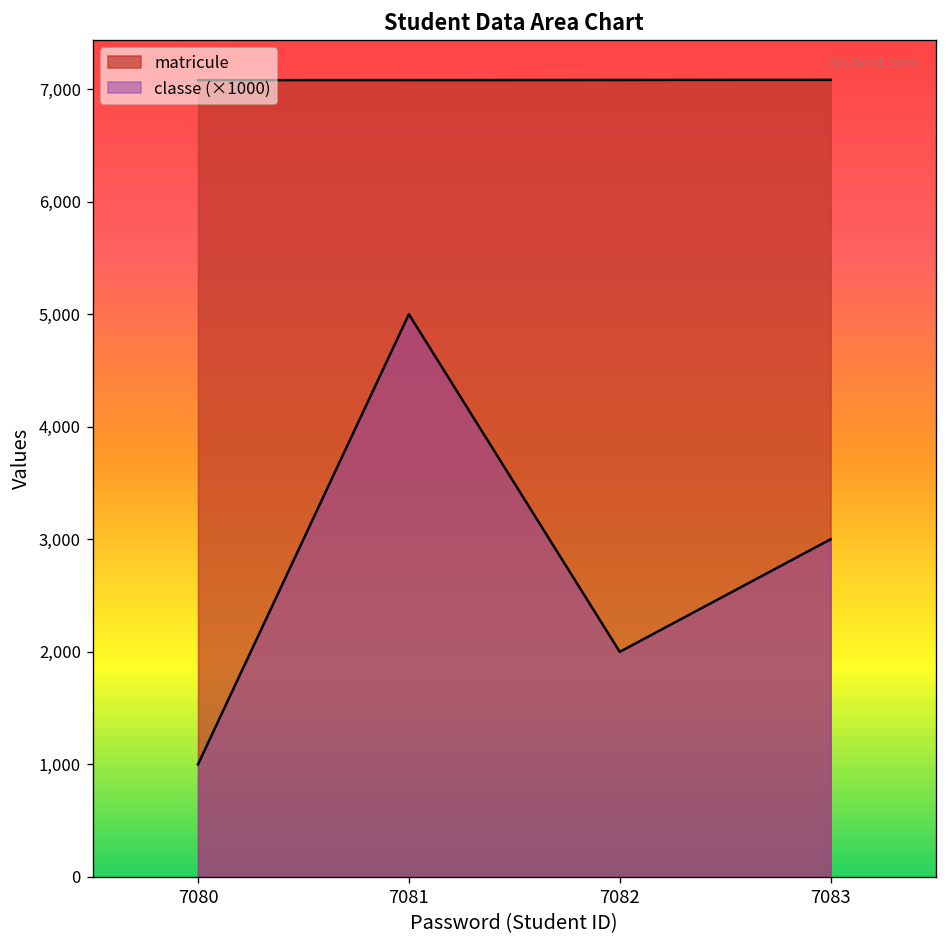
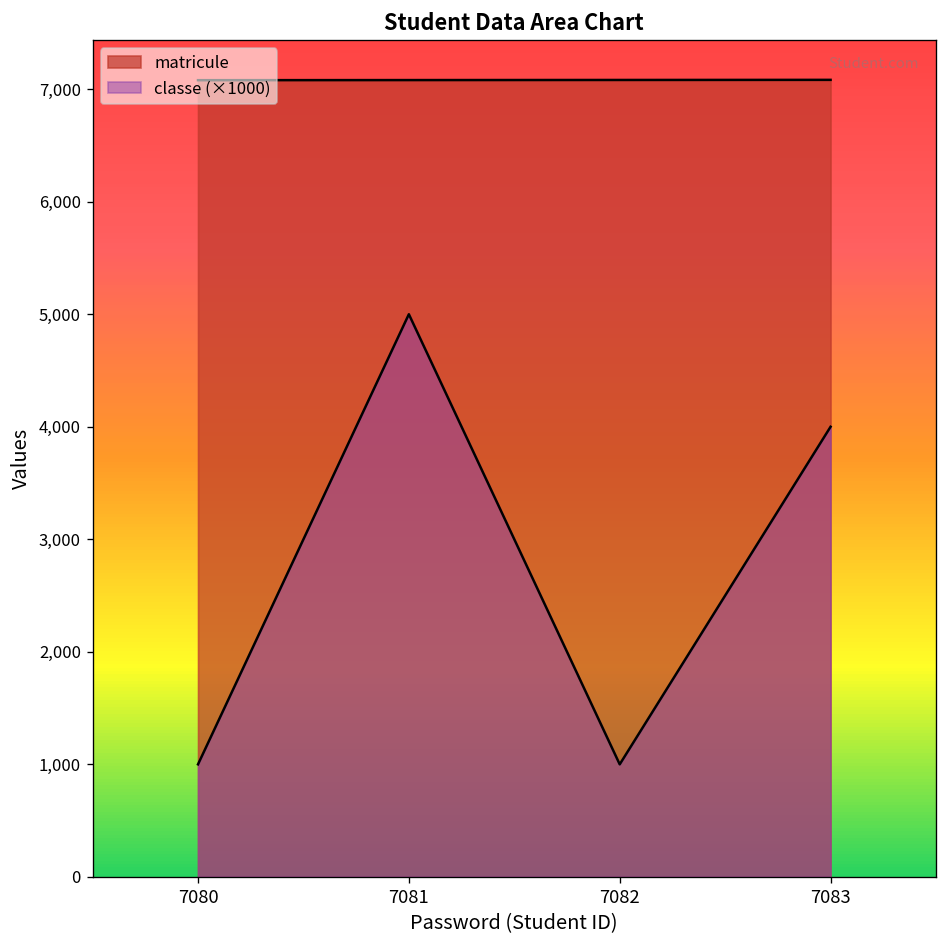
  {
    "matricule": {
      "7081": "7,100",
      "7082": "7,100",
      "7083": "7,100"
    },
    "classe (×1000)": {
      "7080": "1,000",
      "7081": "5,000",
-     "7082": "2,000",
-     "7083": "3,000"
+     "7082": "1,000",
+     "7083": "4,000"
    }
  }
